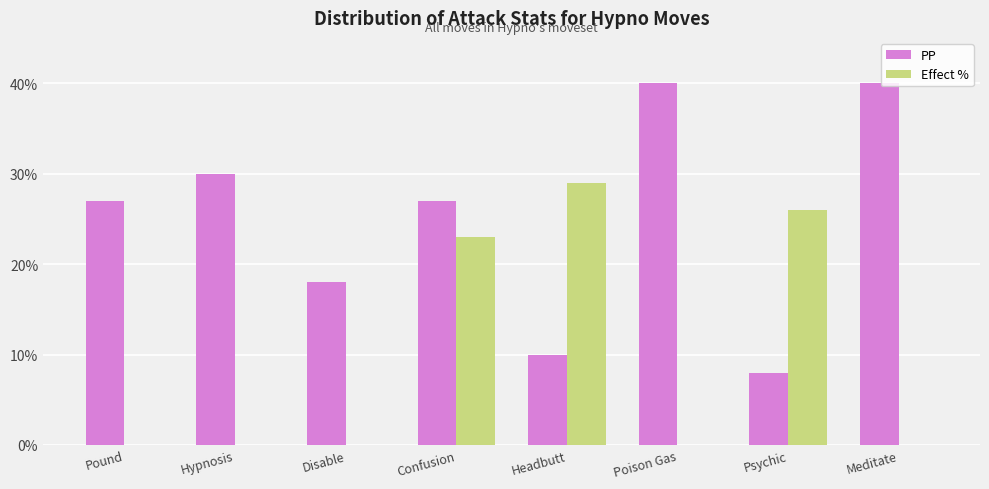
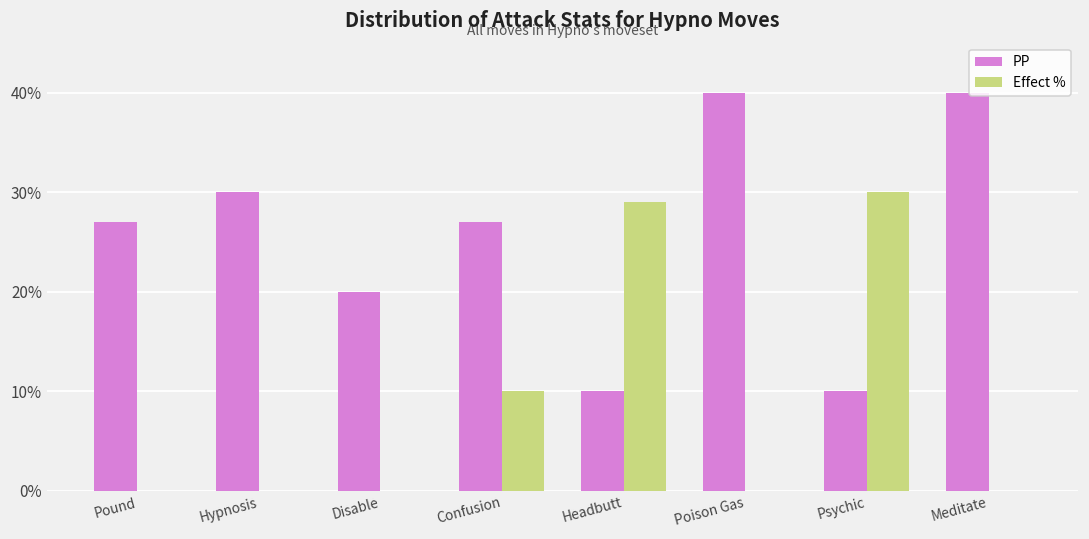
  {
    "PP": {
      "Pound": "27%",
      "Hypnosis": "30%",
-     "Disable": "18%",
+     "Disable": "20%",
      "Confusion": "27%",
      "Headbutt": "10%",
      "Poison Gas": "40%",
-     "Psychic": "8%",
+     "Psychic": "10%",
      "Meditate": "40%"
    },
    "Effect %": {
      "Pound": "0%",
      "Hypnosis": "0%",
      "Disable": "0%",
-     "Confusion": "23%",
+     "Confusion": "10%",
      "Headbutt": "29%",
      "Poison Gas": "0%",
-     "Psychic": "26%",
+     "Psychic": "30%",
      "Meditate": "0%"
    }
  }
